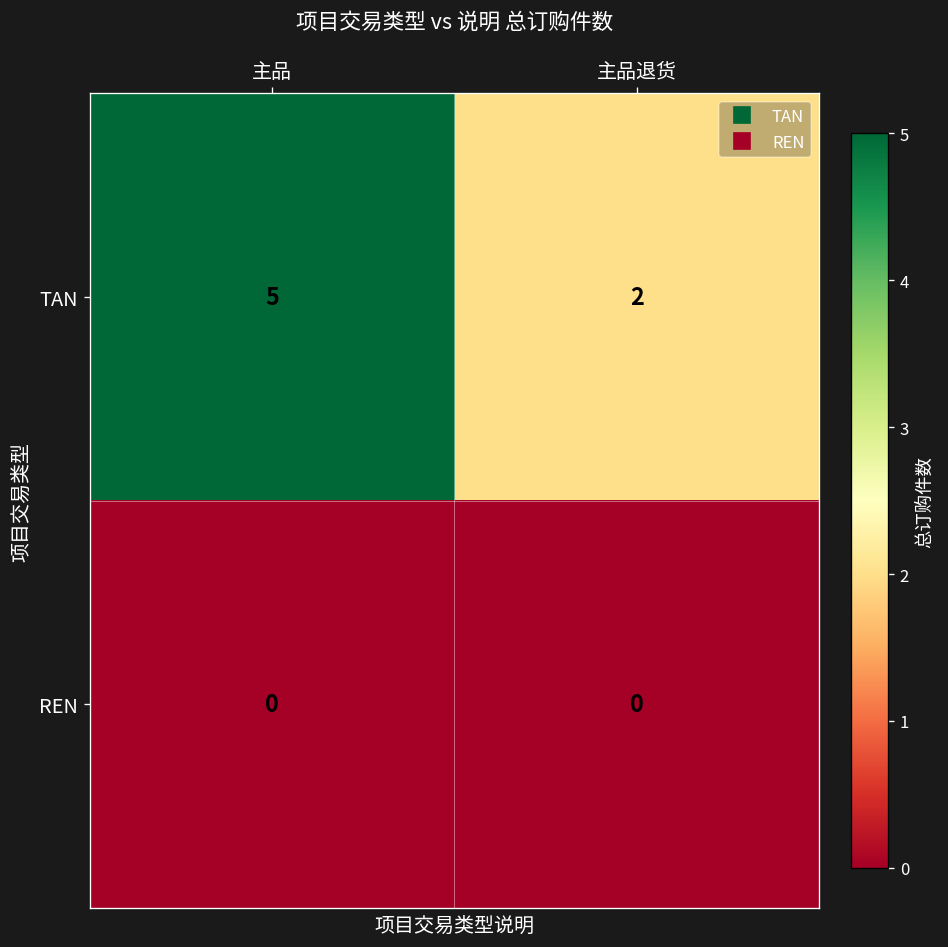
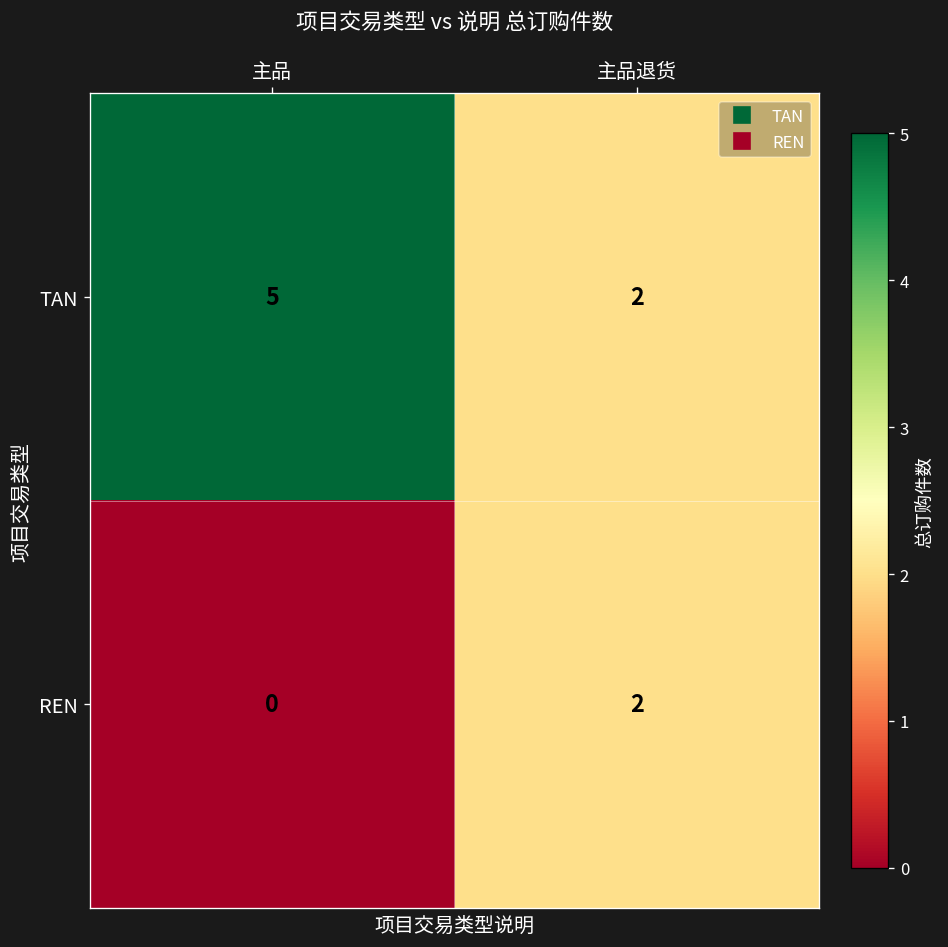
  {
    "TAN": {
      "主品": 5,
      "主品退货": 2
    },
    "REN": {
      "主品": 0,
-     "主品退货": 0
+     "主品退货": 2
    }
  }
